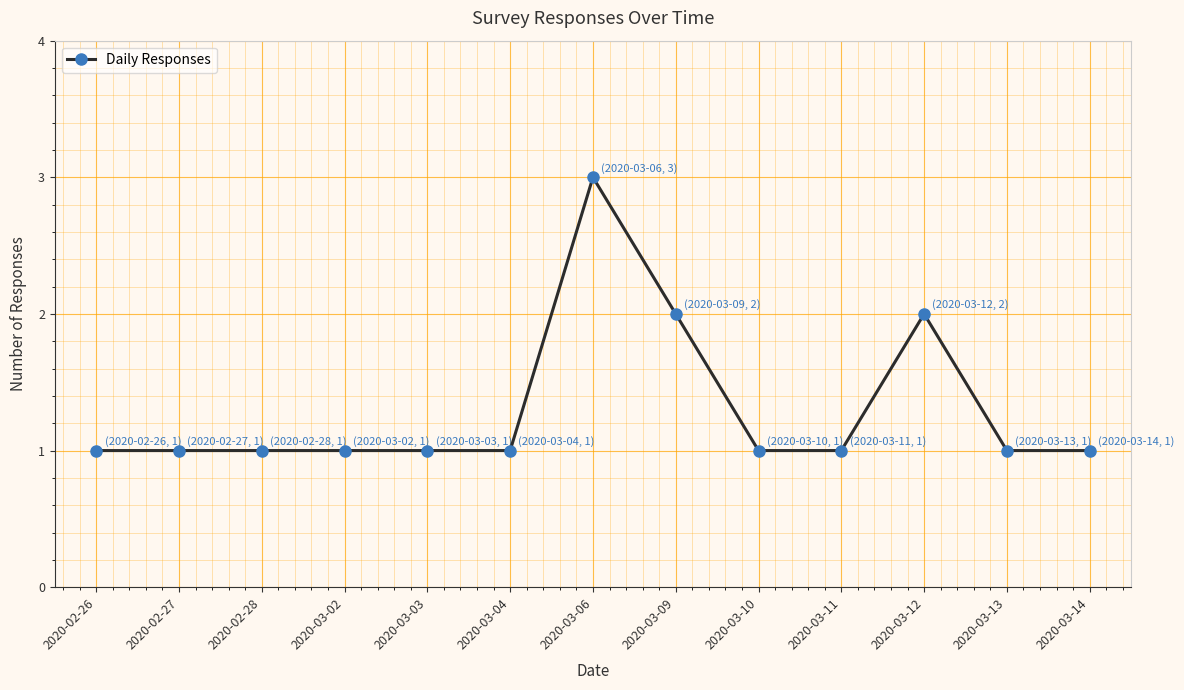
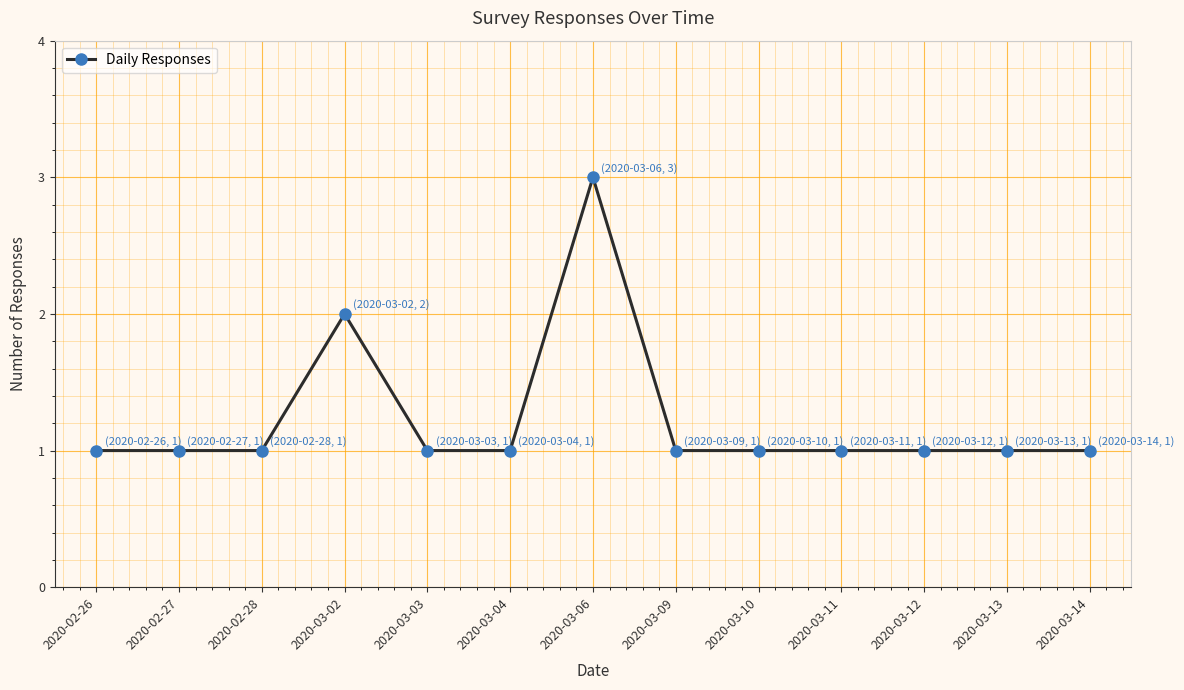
  {
    "2020-02-27": 1,
    "2020-02-28": 1,
-   "2020-03-02": 1,
+   "2020-03-02": 2,
    "2020-03-03": 1,
    "2020-03-04": 1,
    "2020-03-06": 3,
-   "2020-03-09": 2,
+   "2020-03-09": 1,
    "2020-03-11": 1,
-   "2020-03-12": 2,
+   "2020-03-12": 1,
    "2020-03-14": 1
  }
